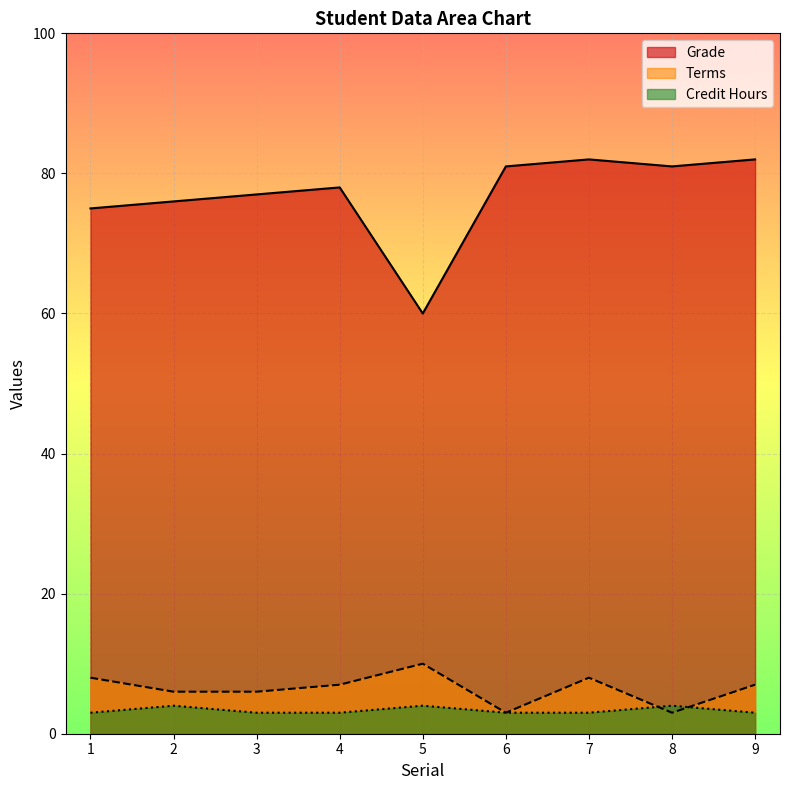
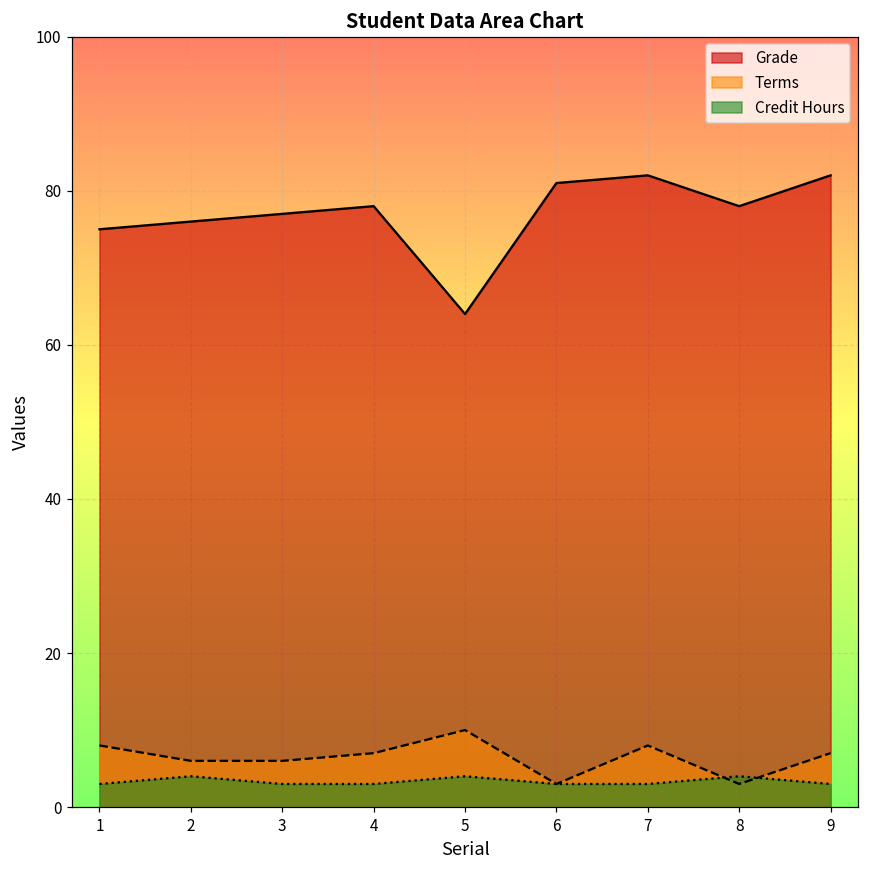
  {
    "Grade": {
      "1": 75,
      "2": 76,
      "3": 77,
      "4": 78,
-     "5": 60,
+     "5": 64,
      "6": 81,
      "7": 82,
-     "8": 81,
+     "8": 78,
      "9": 82
    },
    "Terms": {
      "1": 8,
      "2": 6,
      "3": 6,
      "4": 7,
      "5": 10,
      "7": 8,
      "8": 3,
      "9": 7
    },
    "Credit Hours": {
      "1": 3,
      "2": 4,
      "3": 3,
      "4": 3,
      "5": 4,
      "7": 3,
      "8": 4,
      "9": 3
    }
  }
